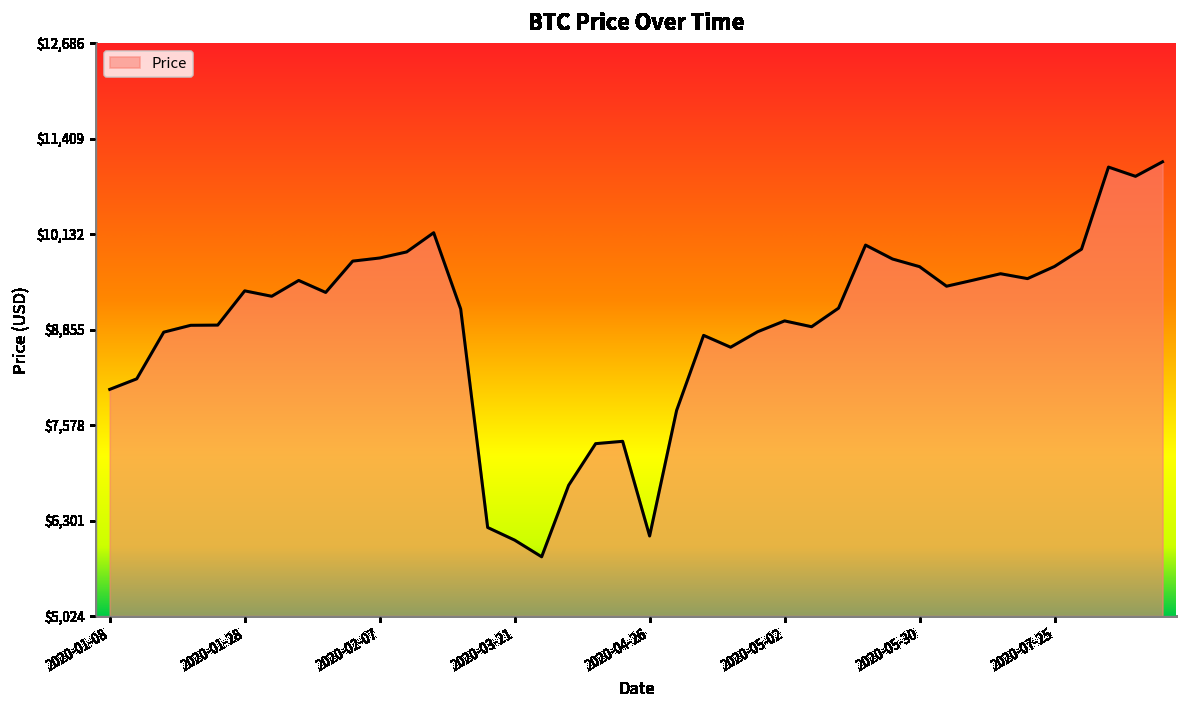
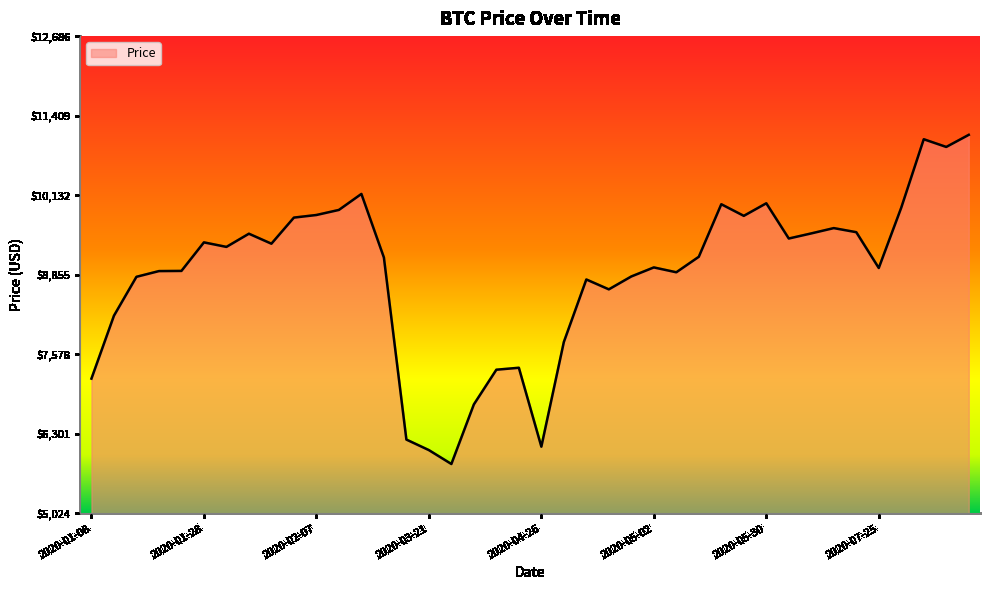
  {
-   "2020-01-08": "$8,100",
+   "2020-01-08": "$7,200",
    "2020-01-28": "$9,400",
    "2020-02-07": "$9,800",
    "2020-03-21": "$6,000",
    "2020-04-26": "$6,100",
    "2020-05-02": "$9,000",
-   "2020-05-30": "$9,700",
-   "2020-07-25": "$9,700"
+   "2020-05-30": "$10,000",
+   "2020-07-25": "$9,000"
  }
